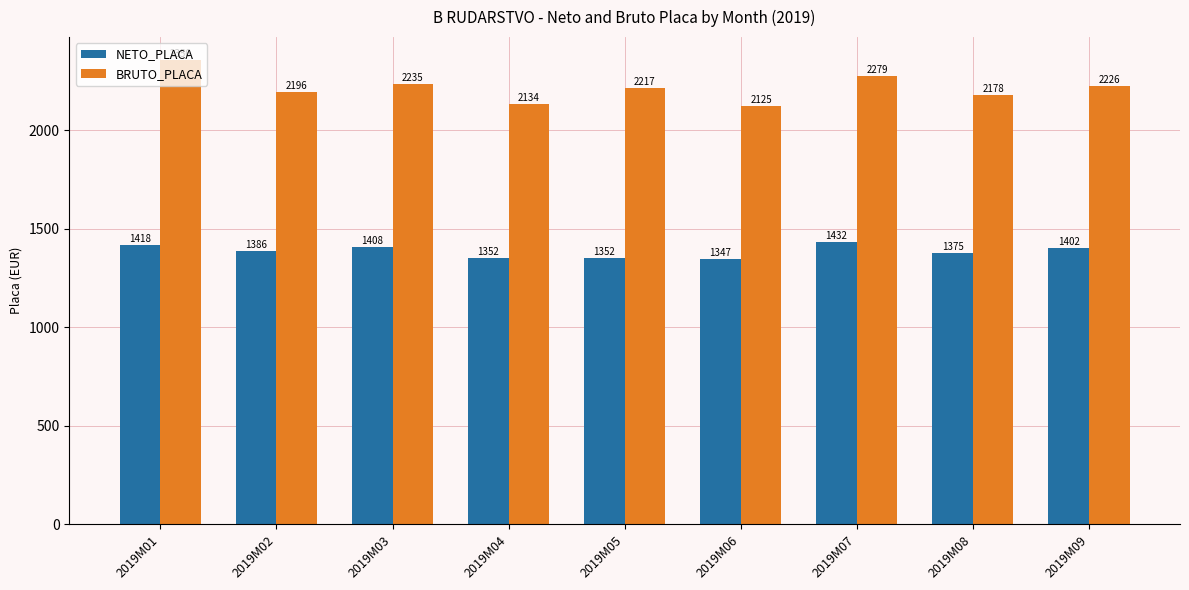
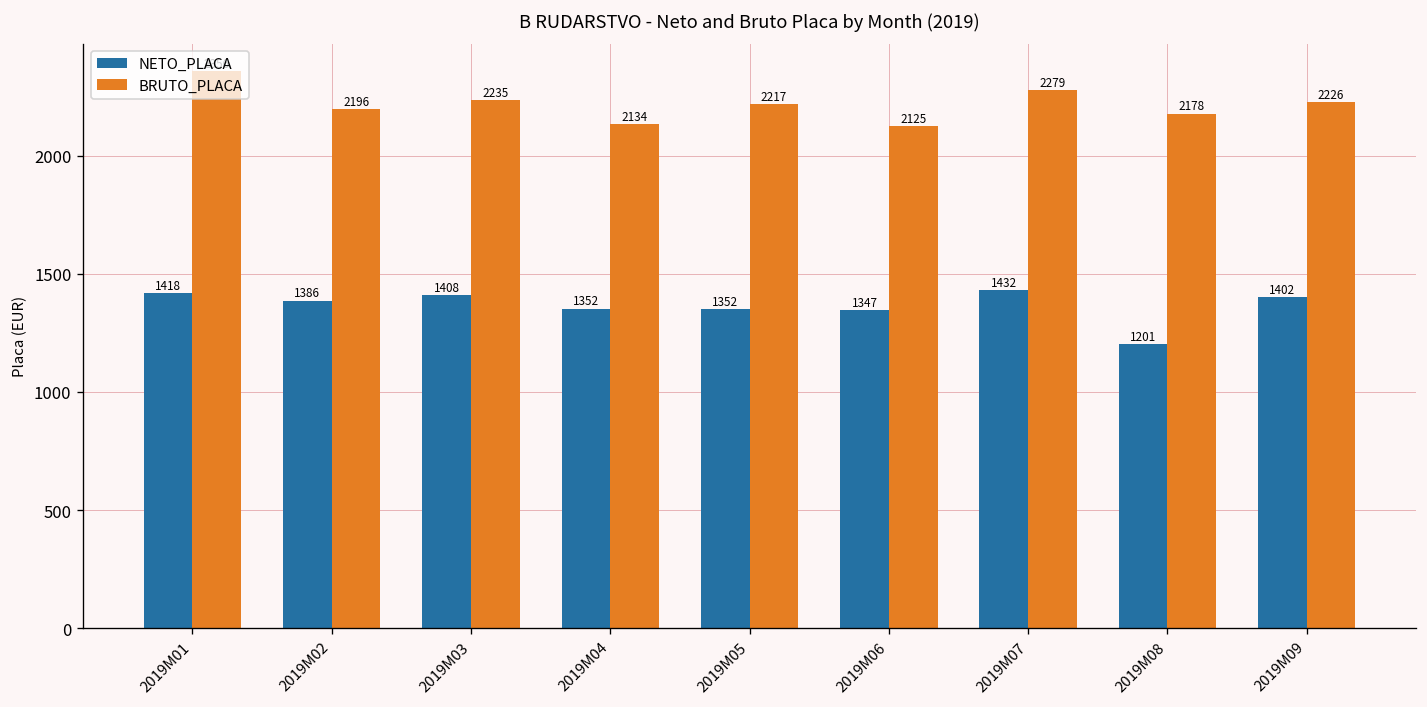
  {
    "NETO_PLACA": {
      "2019M01": 1418,
      "2019M02": 1386,
      "2019M03": 1408,
      "2019M04": 1352,
      "2019M05": 1352,
      "2019M06": 1347,
      "2019M07": 1432,
-     "2019M08": 1375,
+     "2019M08": 1201,
      "2019M09": 1402
    },
    "BRUTO_PLACA": {
      "2019M02": 2196,
      "2019M03": 2235,
      "2019M04": 2134,
      "2019M05": 2217,
      "2019M06": 2125,
      "2019M07": 2279,
      "2019M08": 2178,
      "2019M09": 2226
    }
  }
